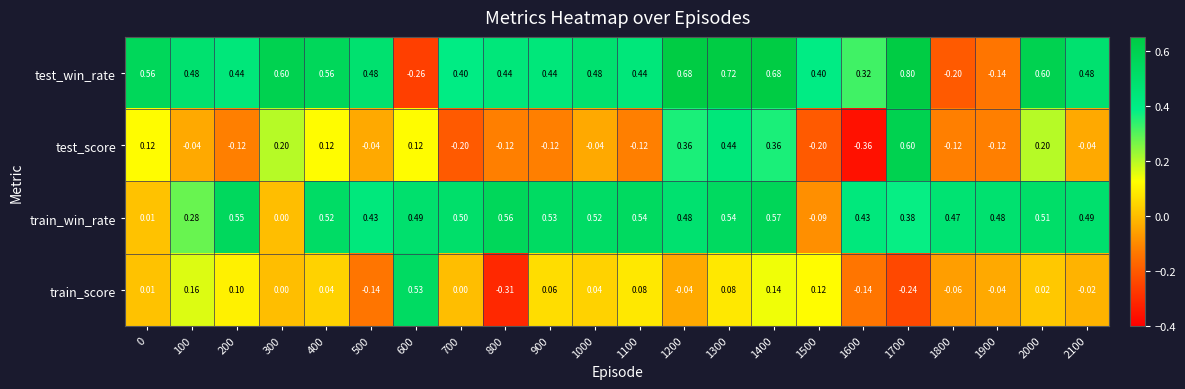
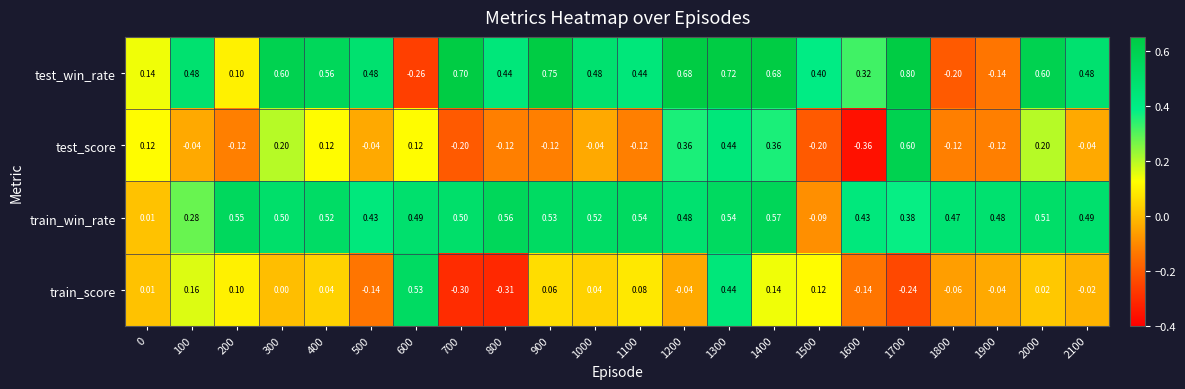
  {
    "test_win_rate": {
-     "0": 0.56,
+     "0": 0.14,
      "100": 0.48,
-     "200": 0.44,
+     "200": 0.10,
      "300": 0.60,
      "400": 0.56,
      "500": 0.48,
      "600": -0.26,
-     "700": 0.40,
+     "700": 0.70,
      "800": 0.44,
-     "900": 0.44,
+     "900": 0.75,
      "1000": 0.48,
      "1100": 0.44,
      "1200": 0.68,
      "1300": 0.72,
      "1400": 0.68,
      "1500": 0.40,
      "1600": 0.32,
      "1700": 0.80,
      "1800": -0.20,
      "1900": -0.14,
      "2000": 0.60,
      "2100": 0.48
    },
    "test_score": {
      "0": 0.12,
      "100": -0.04,
      "200": -0.12,
      "300": 0.20,
      "400": 0.12,
      "500": -0.04,
      "600": 0.12,
      "700": -0.20,
      "800": -0.12,
      "900": -0.12,
      "1000": -0.04,
      "1100": -0.12,
      "1200": 0.36,
      "1300": 0.44,
      "1400": 0.36,
      "1500": -0.20,
      "1600": -0.36,
      "1700": 0.60,
      "1800": -0.12,
      "1900": -0.12,
      "2000": 0.20,
      "2100": -0.04
    },
    "train_win_rate": {
      "0": 0.01,
      "100": 0.28,
      "200": 0.55,
-     "300": 0.00,
+     "300": 0.50,
      "400": 0.52,
      "500": 0.43,
      "600": 0.49,
      "700": 0.50,
      "800": 0.56,
      "900": 0.53,
      "1000": 0.52,
      "1100": 0.54,
      "1200": 0.48,
      "1300": 0.54,
      "1400": 0.57,
      "1500": -0.09,
      "1600": 0.43,
      "1700": 0.38,
      "1800": 0.47,
      "1900": 0.48,
      "2000": 0.51,
      "2100": 0.49
    },
    "train_score": {
      "0": 0.01,
      "100": 0.16,
      "200": 0.10,
      "300": 0.00,
      "400": 0.04,
      "500": -0.14,
      "600": 0.53,
-     "700": 0.00,
+     "700": -0.30,
      "800": -0.31,
      "900": 0.06,
      "1000": 0.04,
      "1100": 0.08,
      "1200": -0.04,
-     "1300": 0.08,
+     "1300": 0.44,
      "1400": 0.14,
      "1500": 0.12,
      "1600": -0.14,
      "1700": -0.24,
      "1800": -0.06,
      "1900": -0.04,
      "2000": 0.02,
      "2100": -0.02
    }
  }
